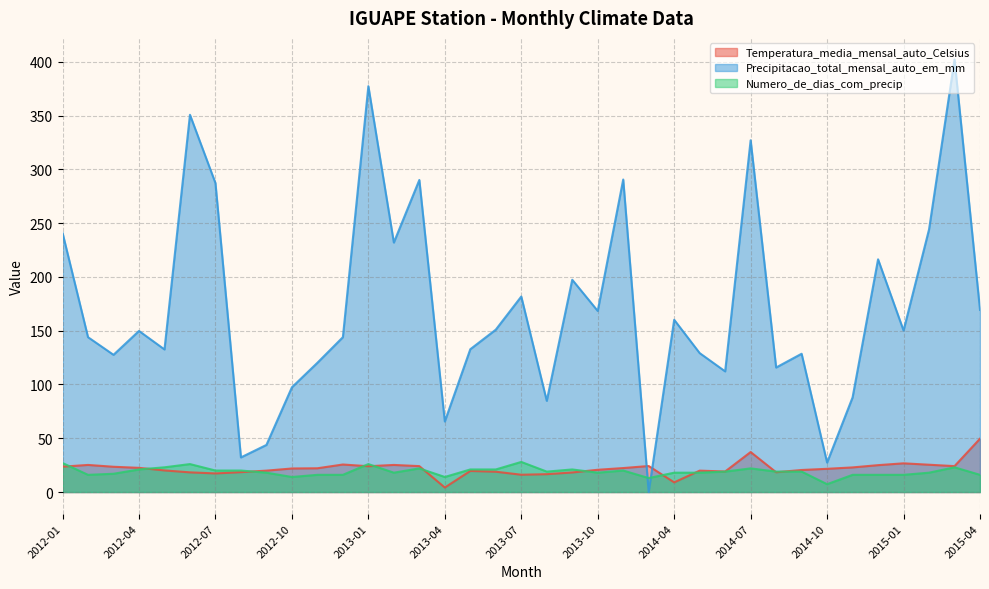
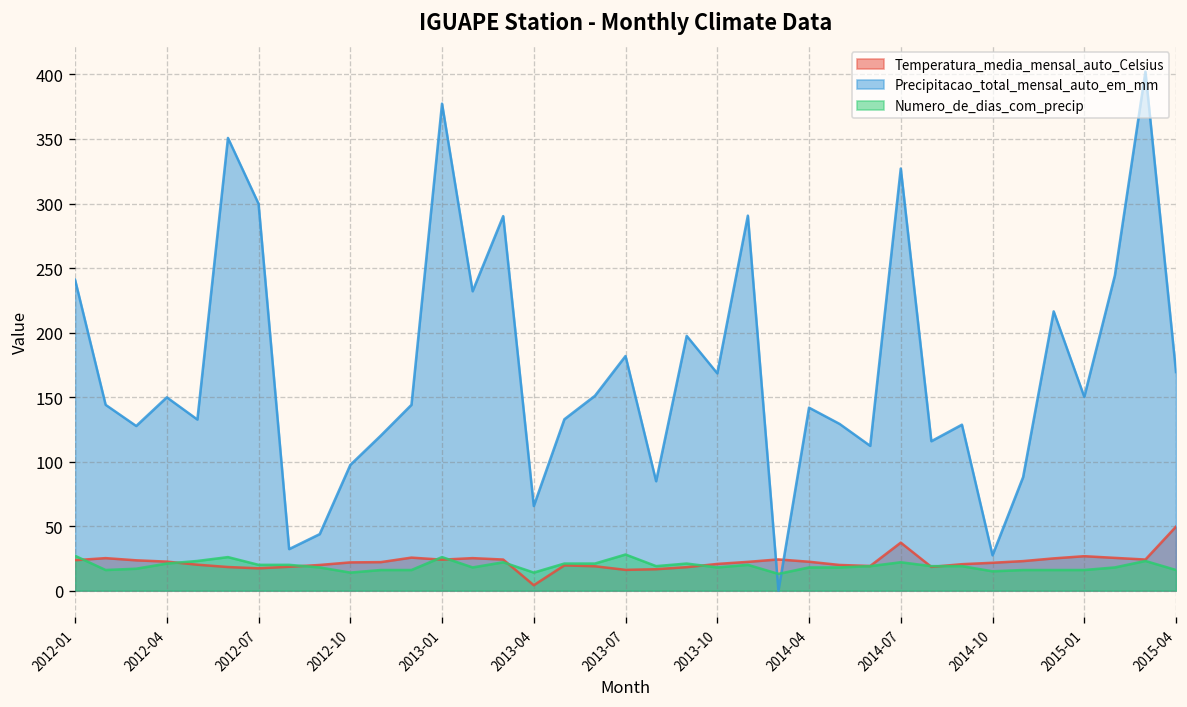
  {
    "Temperatura_media_mensal_auto_Celsius": {
      "2012-01": 24,
      "2012-07": 17,
      "2012-10": 22,
      "2013-04": 4,
      "2013-07": 16,
      "2013-10": 21,
-     "2014-04": 9,
+     "2014-04": 22,
      "2014-07": 37,
      "2014-10": 22,
      "2015-01": 27,
      "2015-04": 50
    },
    "Precipitacao_total_mensal_auto_em_mm": {
      "2012-01": 241,
      "2012-04": 150,
-     "2012-07": 287,
+     "2012-07": 300,
      "2012-10": 97,
      "2013-01": 377,
      "2013-04": 66,
      "2013-07": 182,
      "2013-10": 168,
-     "2014-04": 160,
+     "2014-04": 142,
      "2014-07": 327,
      "2014-10": 27,
      "2015-01": 150,
      "2015-04": 169
    },
    "Numero_de_dias_com_precip": {
      "2012-01": 27,
      "2012-07": 20,
      "2012-10": 14,
      "2013-04": 14,
      "2013-07": 28,
      "2013-10": 18,
      "2014-04": 18,
      "2014-07": 22,
-     "2014-10": 7,
+     "2014-10": 15,
      "2015-01": 16,
      "2015-04": 16
    }
  }
